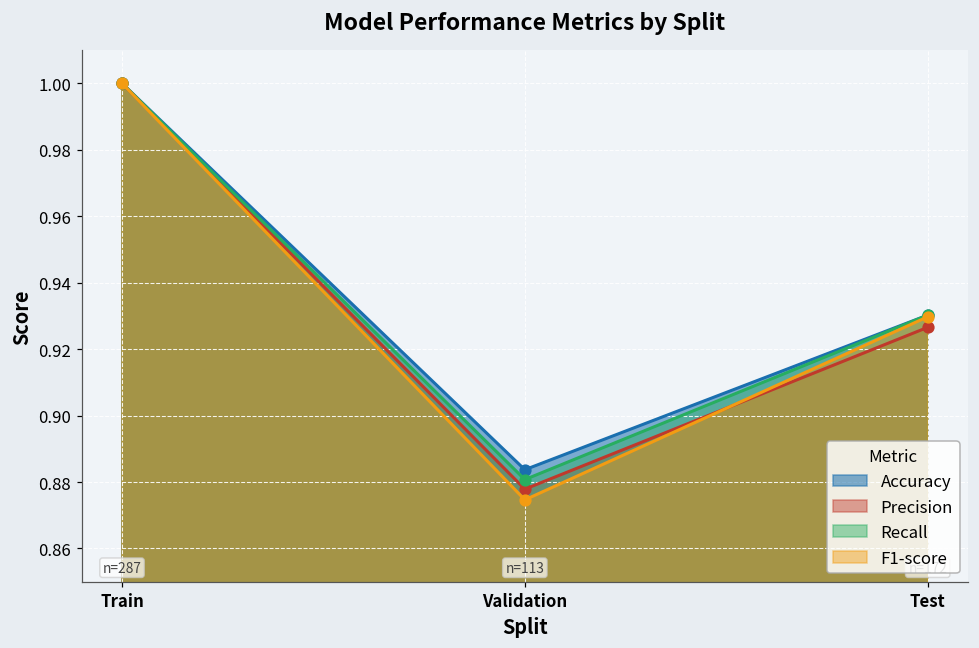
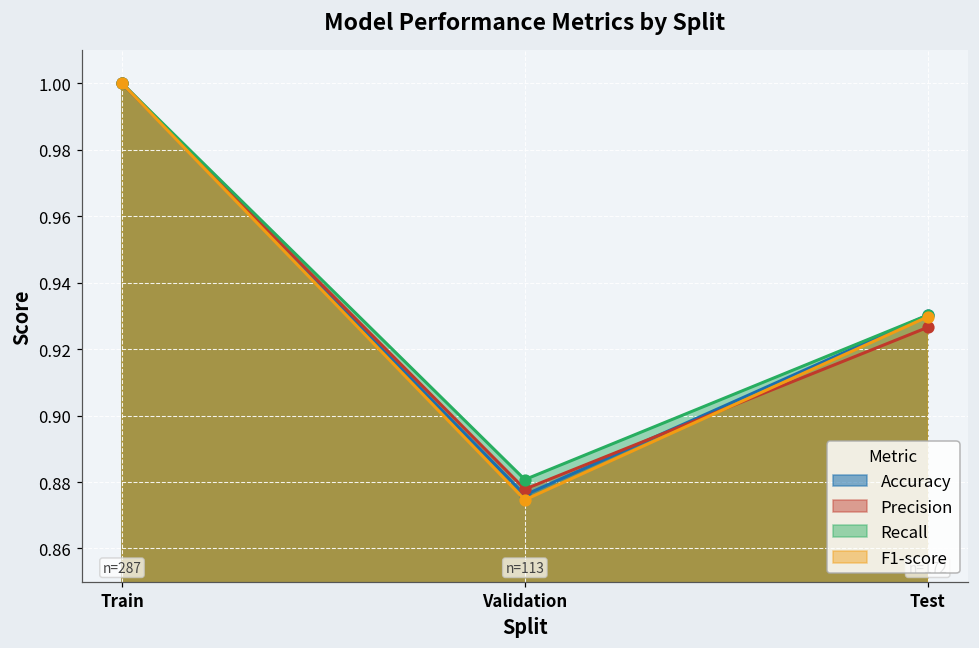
  {
    "Accuracy": {
-     "Validation": 0.884
+     "Validation": 0.876
    },
    "Precision": {
      "Validation": 0.878,
      "Test": 0.927
    },
    "Recall": {
      "Validation": 0.881
    },
    "F1-score": {
      "Validation": 0.875
    }
  }
